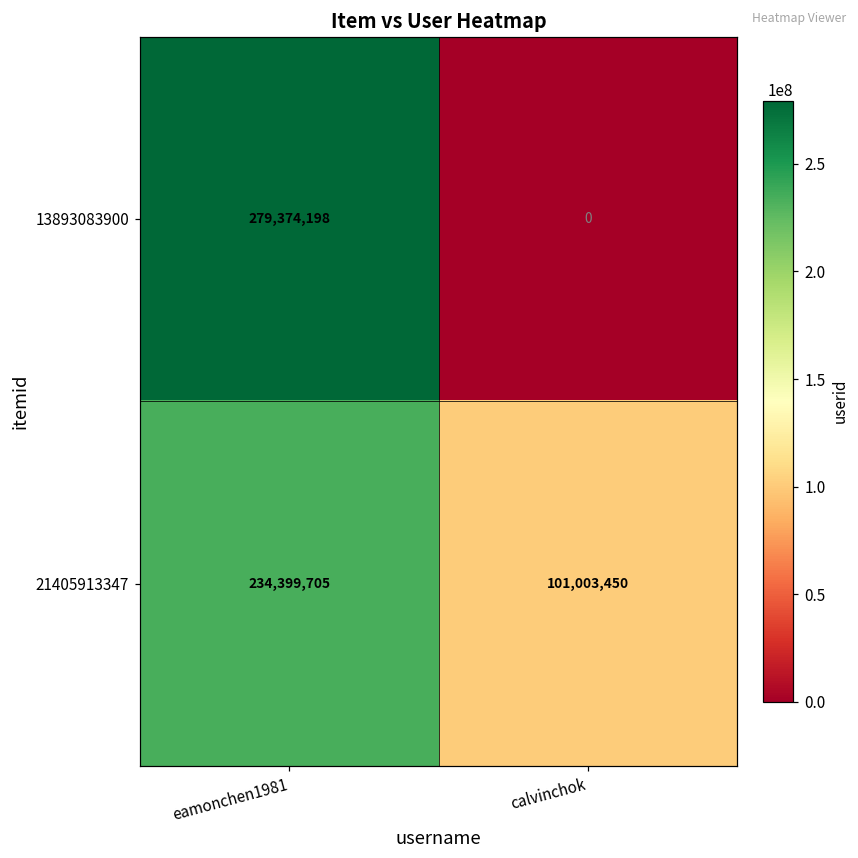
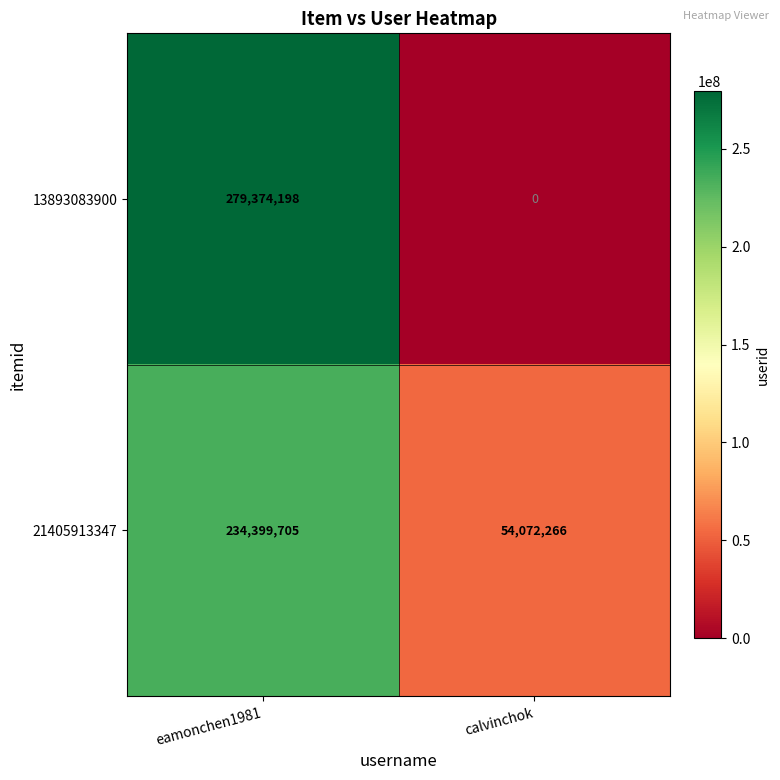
  {
    "13893083900": {
      "eamonchen1981": "279,374,198",
      "calvinchok": "0"
    },
    "21405913347": {
      "eamonchen1981": "234,399,705",
-     "calvinchok": "101,003,450"
+     "calvinchok": "54,072,266"
    }
  }
